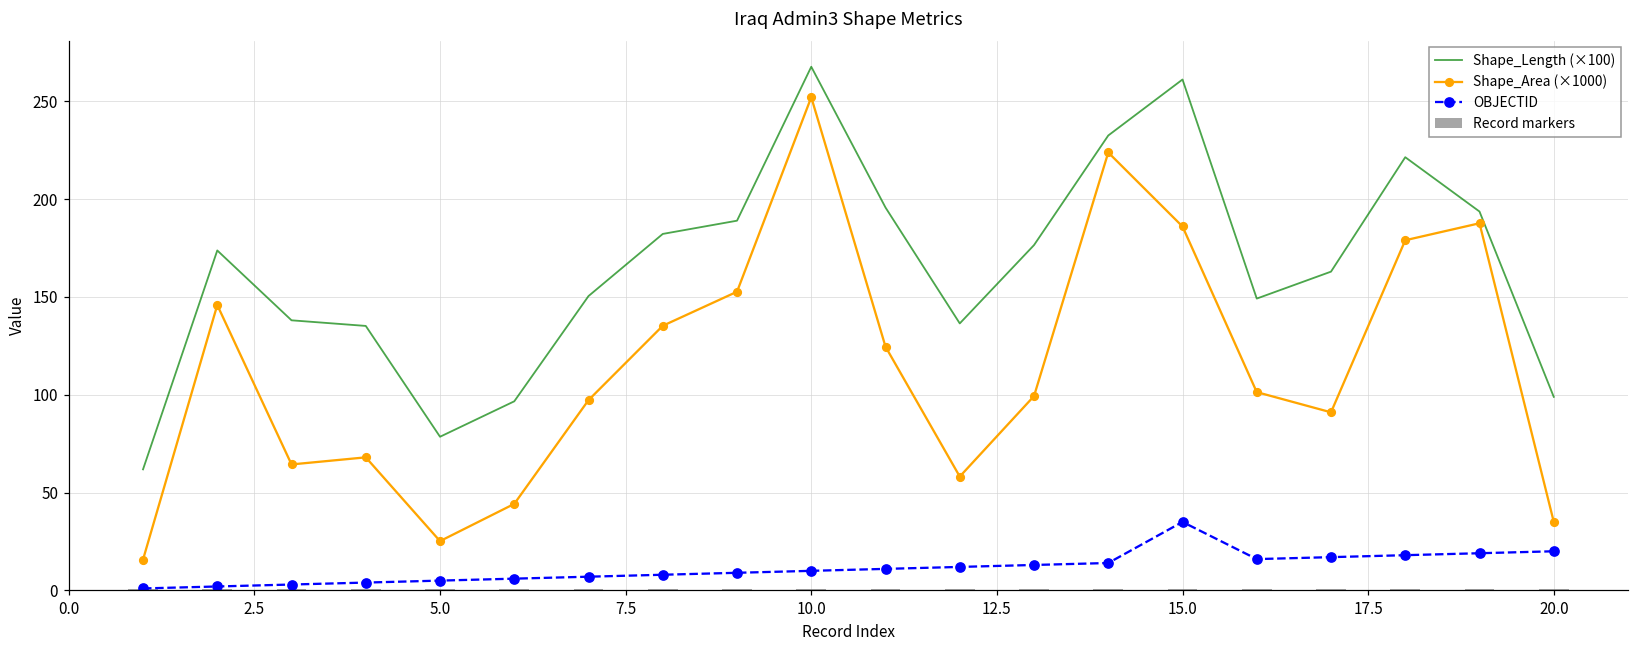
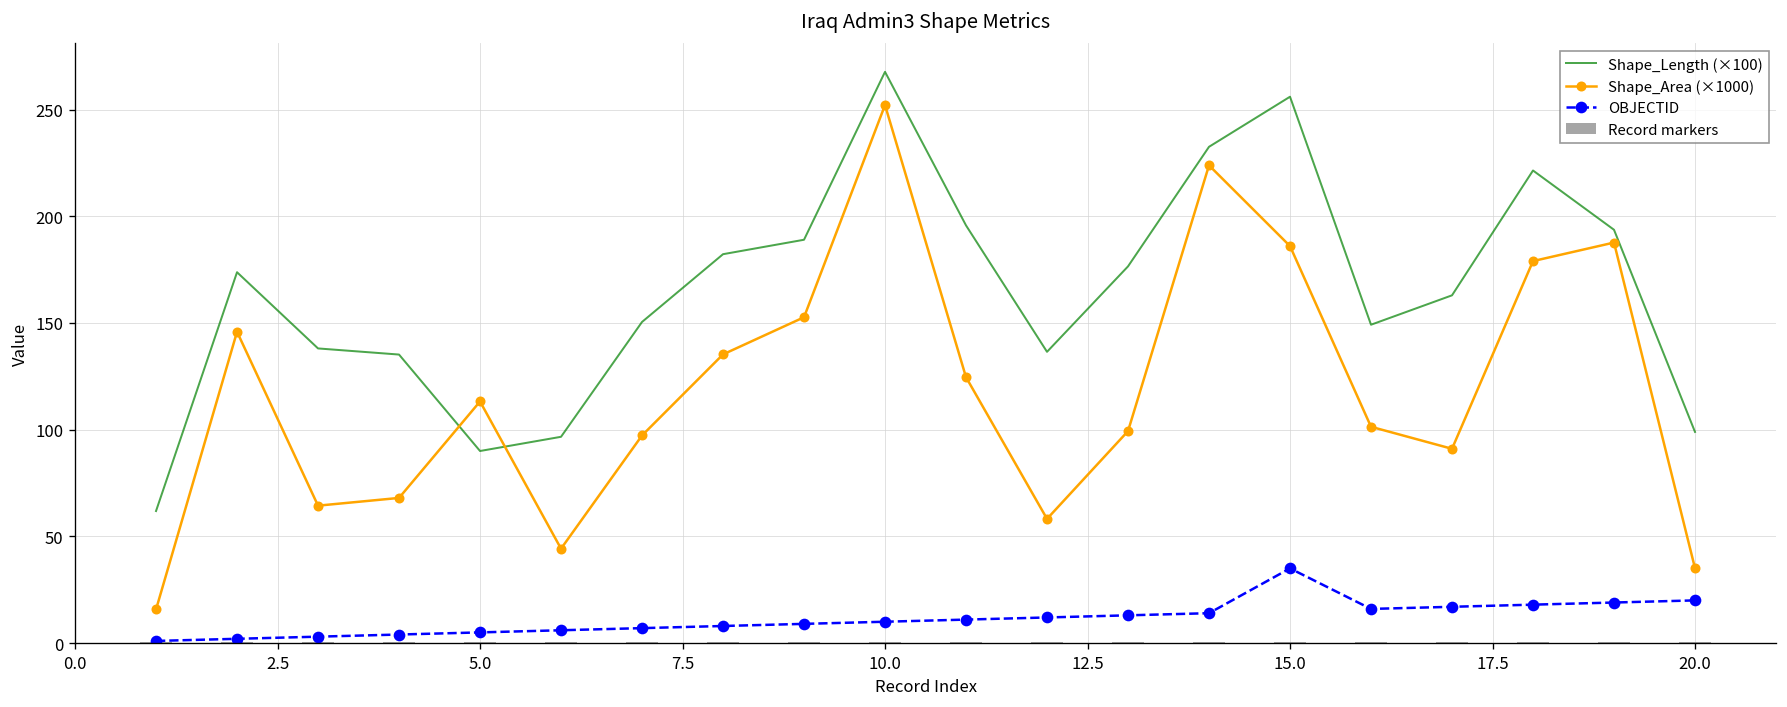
  {
    "Shape_Length (×100)": {
-     "5.0": 79,
+     "5.0": 90,
      "10.0": 268,
-     "15.0": 261,
+     "15.0": 256,
      "20.0": 99
    },
    "Shape_Area (×1000)": {
-     "5.0": 25,
+     "5.0": 113,
      "10.0": 252,
      "15.0": 186,
      "20.0": 35
    },
    "OBJECTID": {
      "5.0": 5,
      "10.0": 10,
      "15.0": 35,
      "20.0": 20
    }
  }
